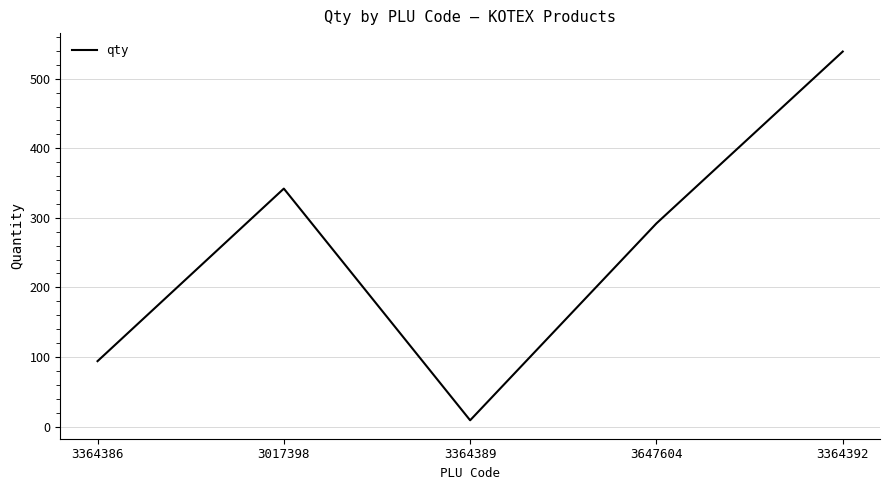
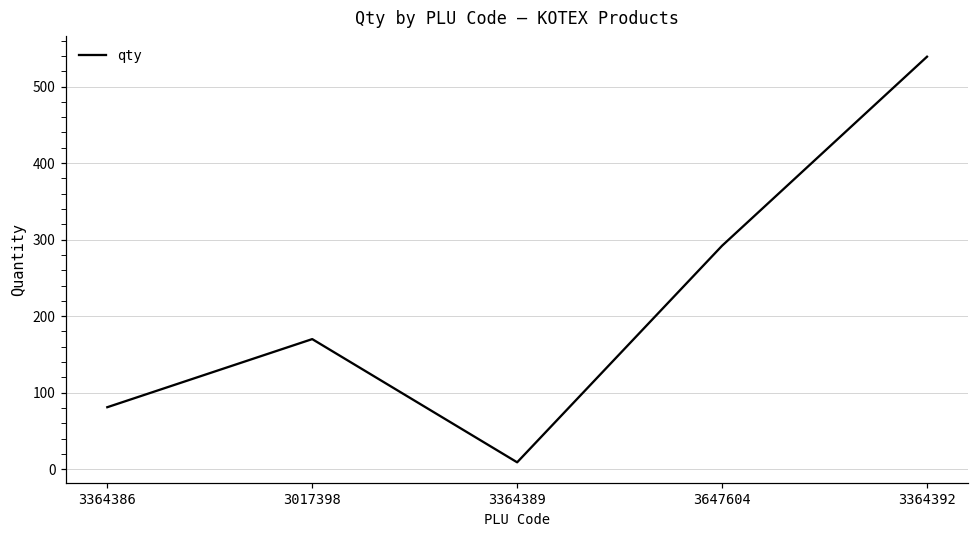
  {
-   "3364386": 90,
-   "3017398": 340,
+   "3364386": 80,
+   "3017398": 170,
    "3364389": 10,
    "3647604": 290,
    "3364392": 540
  }
